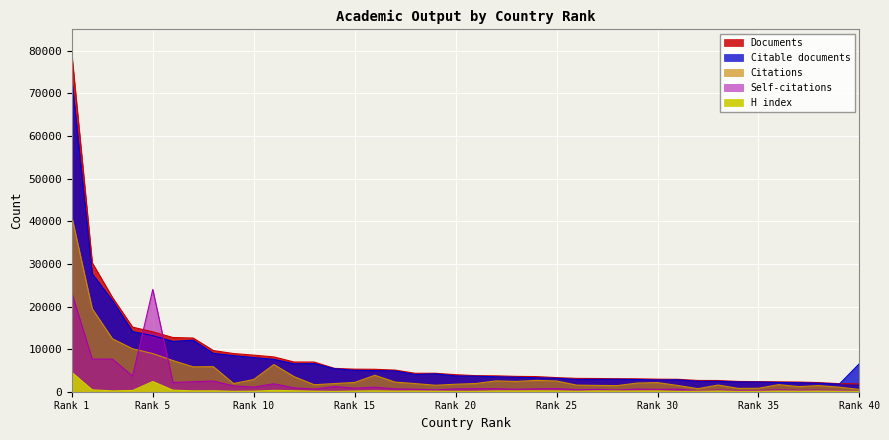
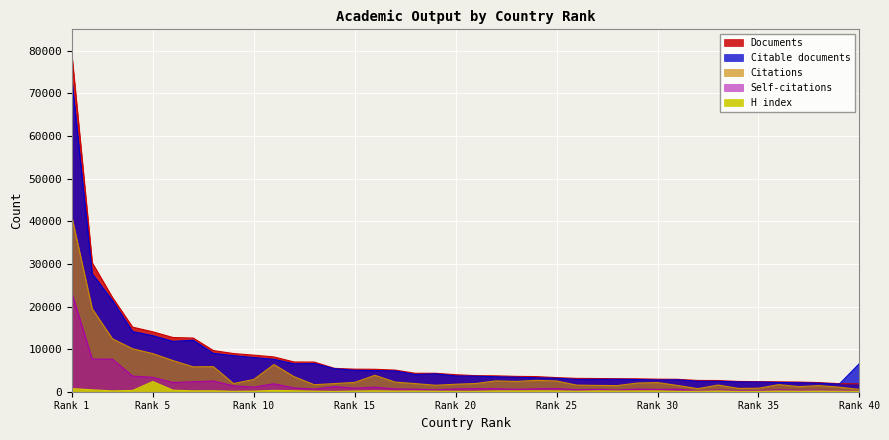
  {
    "Documents": {
      "Rank 1": 79000,
      "Rank 5": 14000,
      "Rank 40": 2000
    },
    "Citable documents": {
      "Rank 1": 73000,
      "Rank 5": 13000,
      "Rank 40": 7000
    },
    "Citations": {
      "Rank 1": 41000,
      "Rank 5": 9000,
      "Rank 10": 3000,
      "Rank 15": 2000,
      "Rank 20": 2000,
      "Rank 25": 3000,
      "Rank 30": 2000
    },
    "Self-citations": {
      "Rank 1": 23000,
-     "Rank 5": 24000,
+     "Rank 5": 3000,
      "Rank 10": 1000,
      "Rank 15": 1000
    },
    "H index": {
-     "Rank 1": 5000,
+     "Rank 1": 1000,
      "Rank 5": 2000,
      "Rank 10": 0,
      "Rank 15": 0
    }
  }
